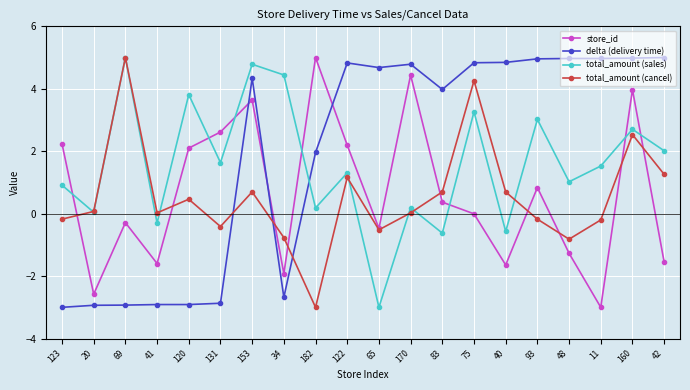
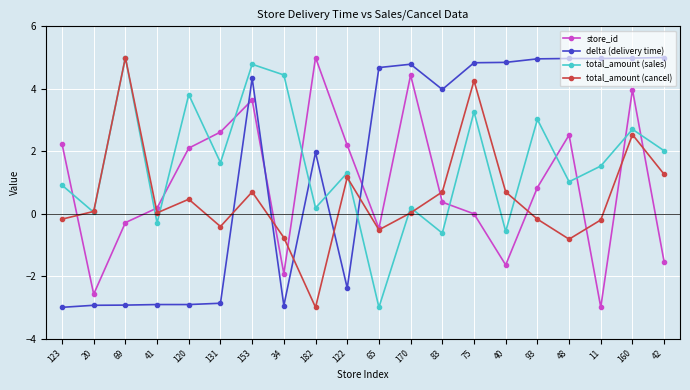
  {
    "store_id": {
      "123": 2.2,
      "20": -2.6,
      "69": -0.3,
-     "41": -1.6,
+     "41": 0.2,
      "120": 2.1,
      "131": 2.6,
      "153": 3.6,
      "34": -1.9,
      "182": 5.0,
      "122": 2.2,
      "170": 4.4,
      "83": 0.4,
      "75": 0.0,
      "40": -1.6,
      "93": 0.8,
-     "48": -1.3,
+     "48": 2.5,
      "11": -3.0,
      "160": 4.0,
      "42": -1.5
    },
    "delta (delivery time)": {
      "123": -3.0,
      "20": -2.9,
      "69": -2.9,
      "41": -2.9,
      "120": -2.9,
      "131": -2.9,
      "153": 4.3,
-     "34": -2.7,
+     "34": -2.9,
      "182": 2.0,
-     "122": 4.8,
+     "122": -2.4,
      "65": 4.7,
      "170": 4.8,
      "83": 4.0,
      "75": 4.8,
      "40": 4.8,
      "93": 5.0
    },
    "total_amount (sales)": {
      "123": 0.9,
      "41": -0.3,
      "120": 3.8,
      "131": 1.6,
      "153": 4.8,
      "34": 4.4,
      "182": 0.2,
      "122": 1.3,
      "65": -3.0,
      "170": 0.2,
      "83": -0.6,
      "75": 3.3,
      "40": -0.6,
      "93": 3.0,
      "48": 1.0,
      "11": 1.5,
      "160": 2.7,
      "42": 2.0
    },
    "total_amount (cancel)": {
      "123": -0.2,
      "41": 0.0,
      "120": 0.5,
      "131": -0.4,
      "153": 0.7,
      "34": -0.8,
      "182": -3.0,
      "122": 1.2,
      "170": 0.0,
      "83": 0.7,
      "75": 4.3,
      "40": 0.7,
      "93": -0.2,
      "48": -0.8,
      "11": -0.2,
      "160": 2.5,
      "42": 1.3
    }
  }
